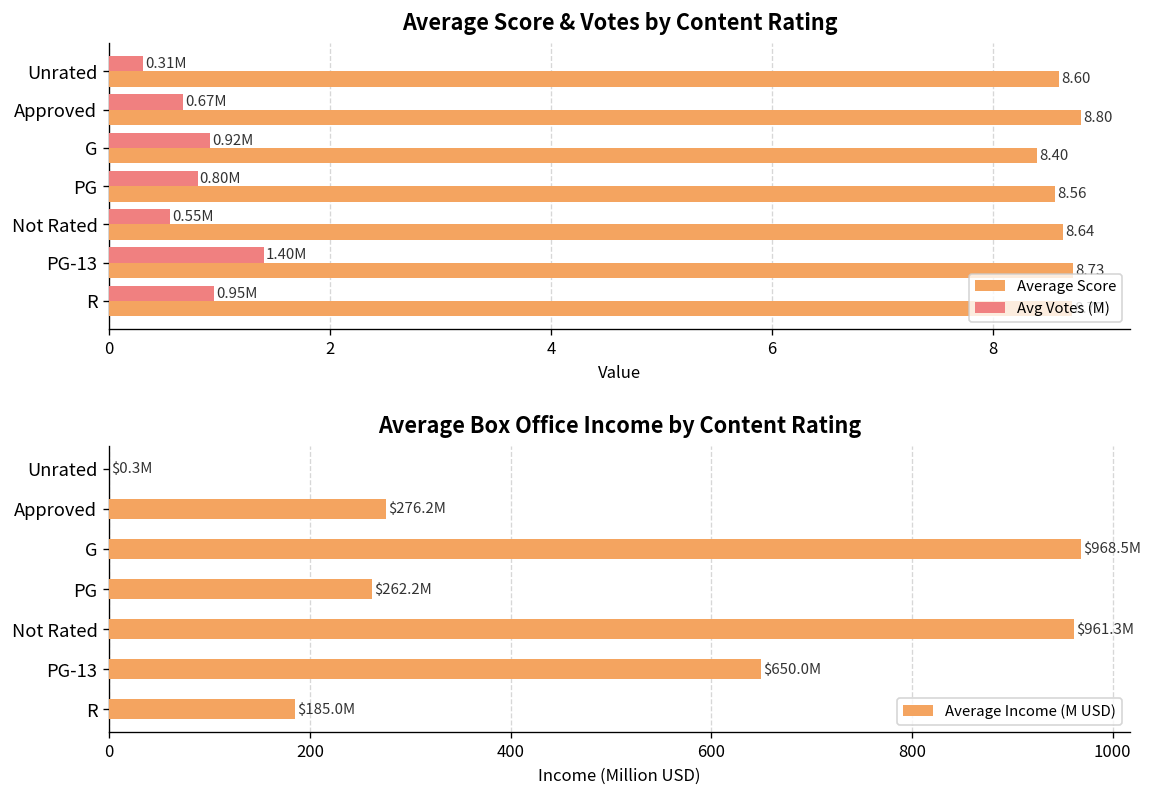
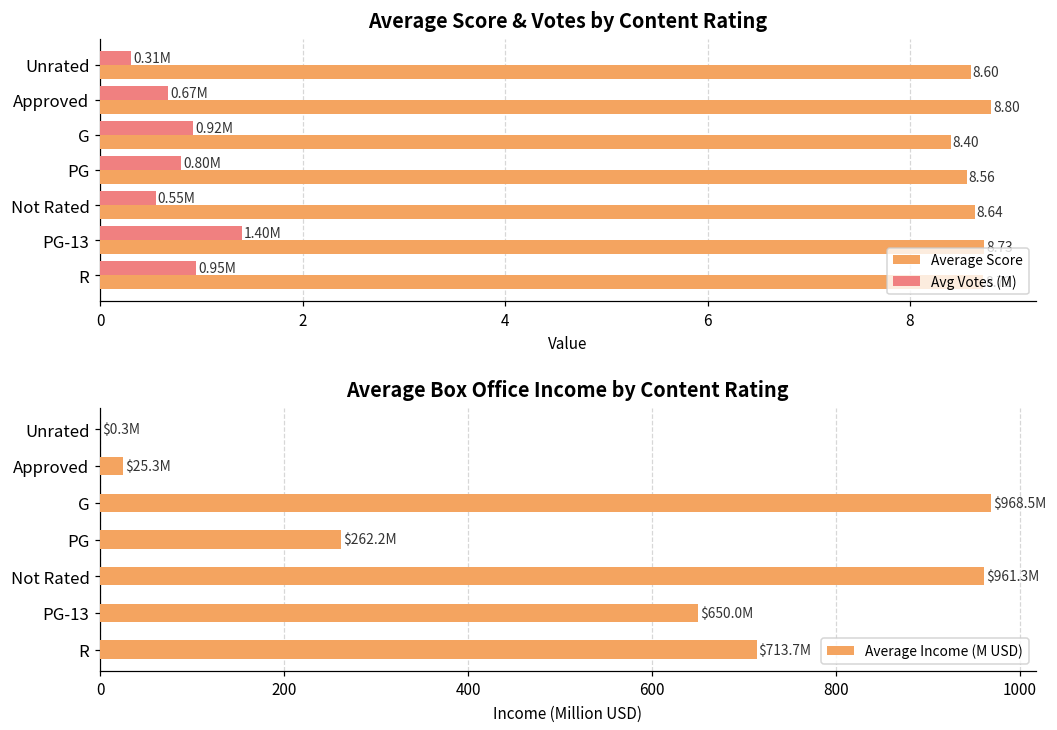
  {
    "Average Box Office Income by Content Rating": {
      "Unrated": "$0.3M",
-     "Approved": "$276.2M",
+     "Approved": "$25.3M",
      "G": "$968.5M",
      "PG": "$262.2M",
      "Not Rated": "$961.3M",
      "PG-13": "$650.0M",
-     "R": "$185.0M"
+     "R": "$713.7M"
    }
  }
